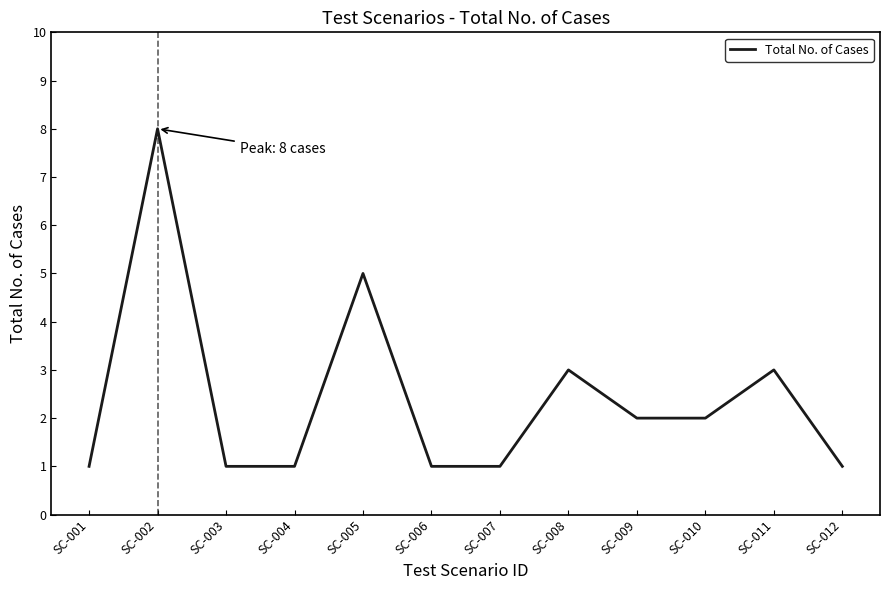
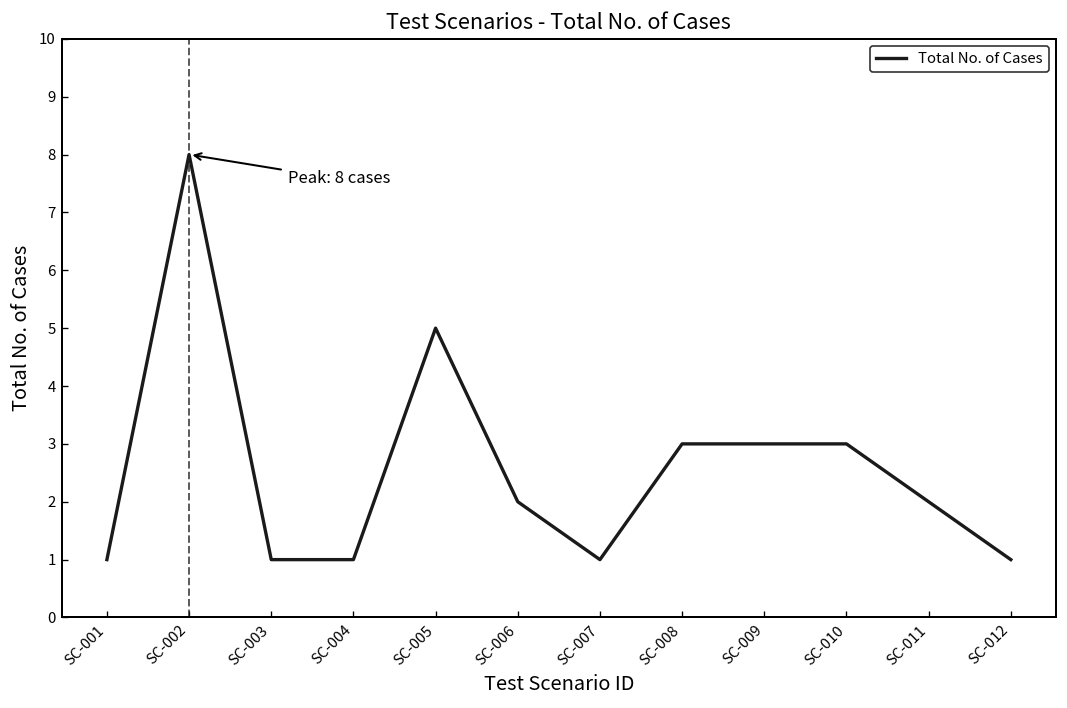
  {
    "SC-001": 1,
    "SC-003": 1,
    "SC-004": 1,
    "SC-005": 5,
-   "SC-006": 1,
+   "SC-006": 2,
    "SC-007": 1,
    "SC-008": 3,
-   "SC-009": 2,
-   "SC-010": 2,
-   "SC-011": 3,
+   "SC-009": 3,
+   "SC-010": 3,
+   "SC-011": 2,
    "SC-012": 1
  }
